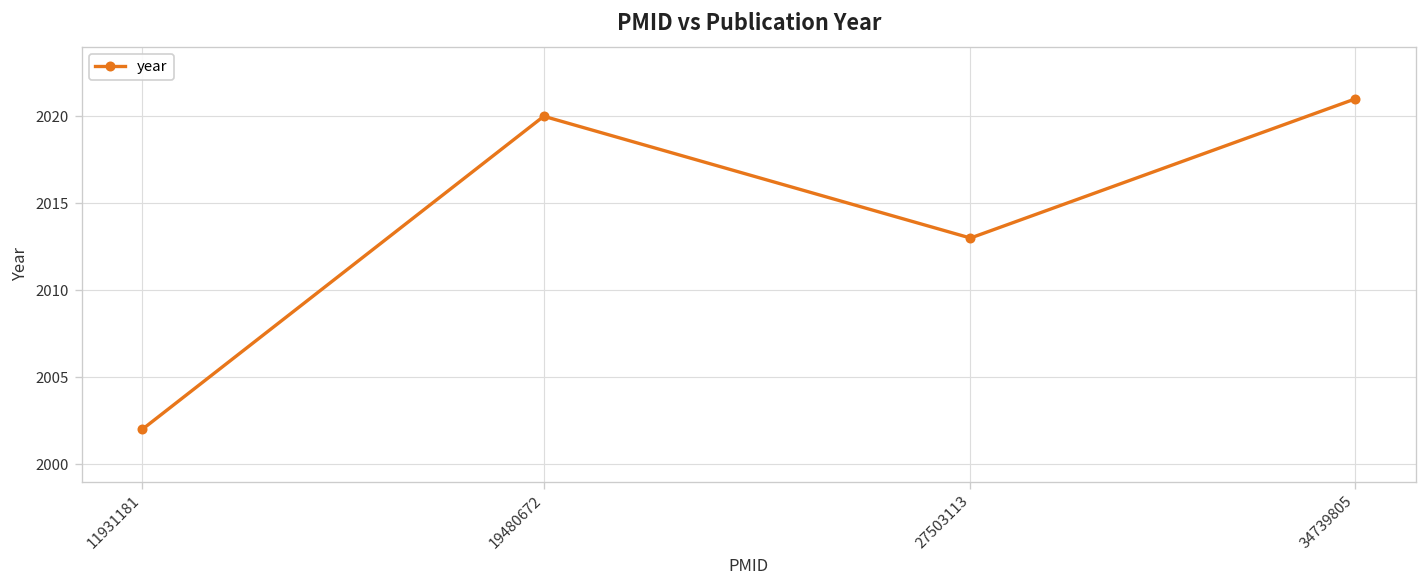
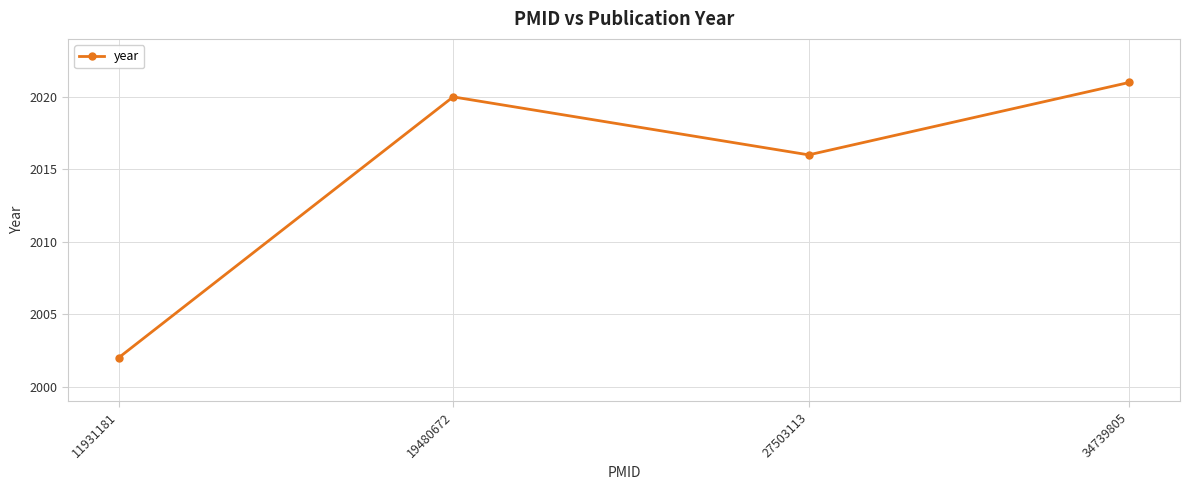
  {
    "11931181": 2002,
    "19480672": 2020,
-   "27503113": 2013,
+   "27503113": 2016,
    "34739805": 2021
  }
